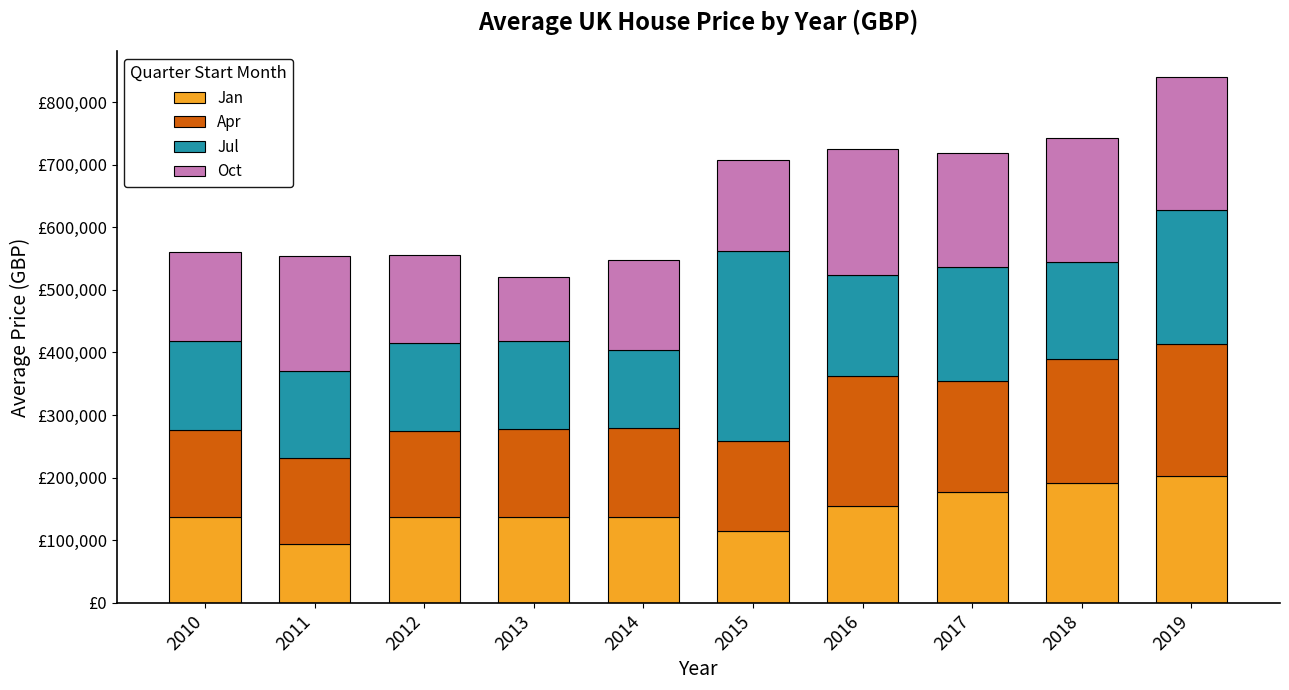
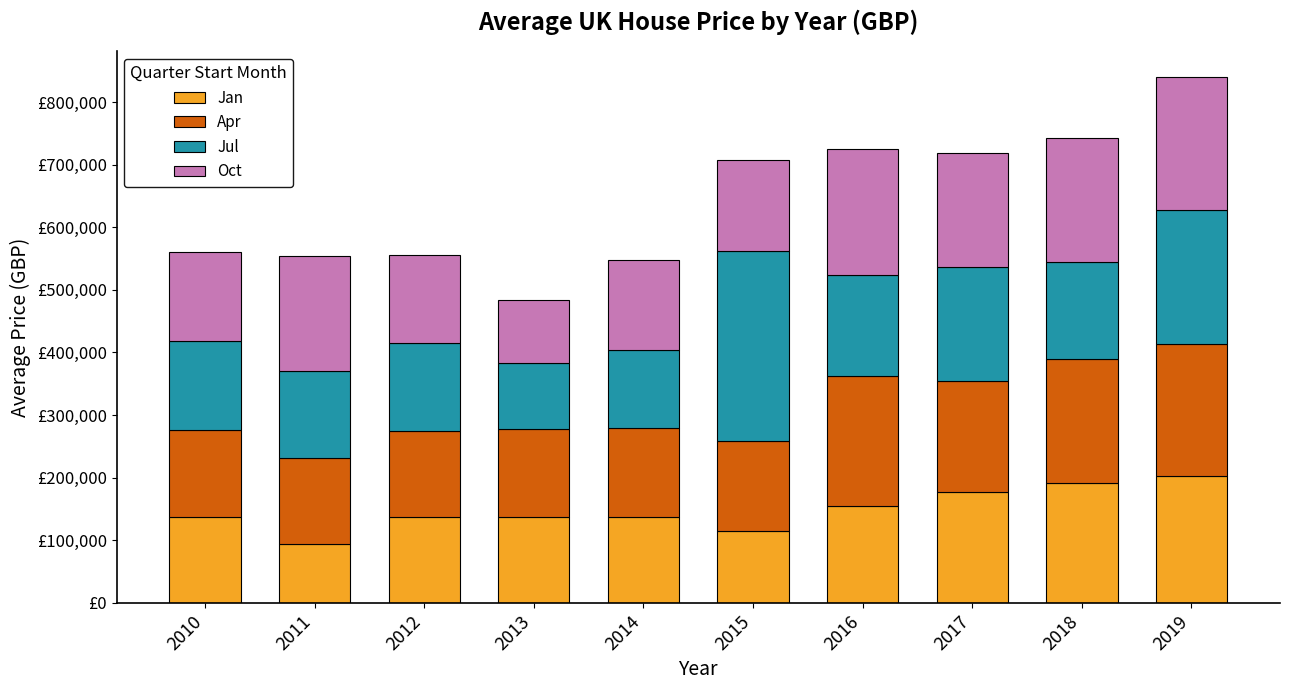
  {
    "Jan": {
      "2010": "£140,000",
      "2011": "£90,000",
      "2012": "£140,000",
      "2013": "£140,000",
      "2014": "£140,000",
      "2015": "£110,000",
      "2016": "£150,000",
      "2017": "£180,000",
      "2018": "£190,000",
      "2019": "£200,000"
    },
    "Apr": {
      "2010": "£140,000",
      "2011": "£140,000",
      "2012": "£140,000",
      "2013": "£140,000",
      "2014": "£140,000",
      "2015": "£140,000",
      "2016": "£210,000",
      "2017": "£180,000",
      "2018": "£200,000",
      "2019": "£210,000"
    },
    "Jul": {
      "2010": "£140,000",
      "2011": "£140,000",
      "2012": "£140,000",
-     "2013": "£140,000",
+     "2013": "£110,000",
      "2014": "£120,000",
      "2015": "£300,000",
      "2016": "£160,000",
      "2017": "£180,000",
      "2018": "£160,000",
      "2019": "£210,000"
    },
    "Oct": {
      "2010": "£140,000",
      "2011": "£180,000",
      "2012": "£140,000",
      "2013": "£100,000",
      "2014": "£140,000",
      "2015": "£150,000",
      "2016": "£200,000",
      "2017": "£180,000",
      "2018": "£200,000",
      "2019": "£210,000"
    }
  }
